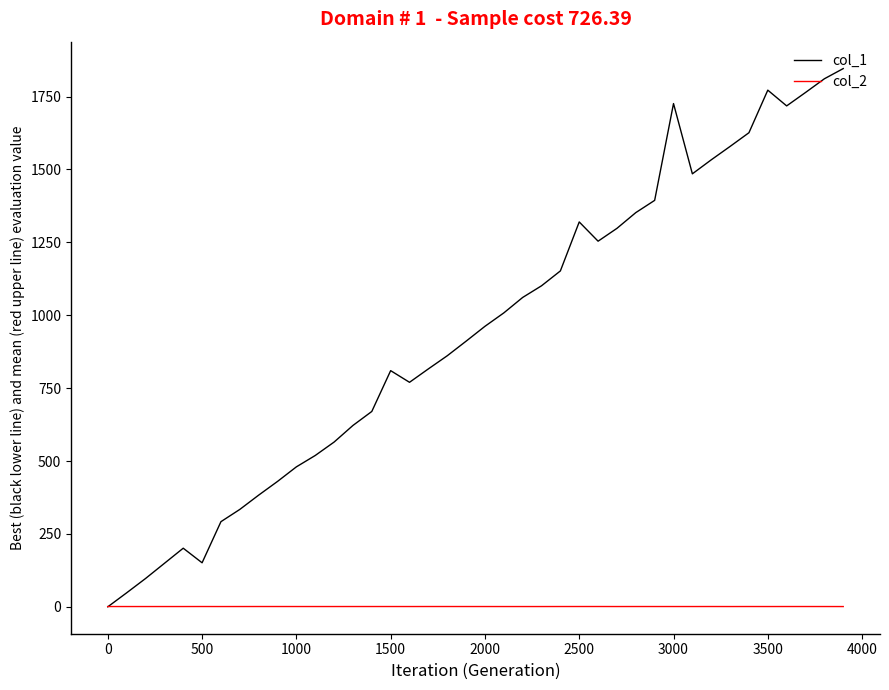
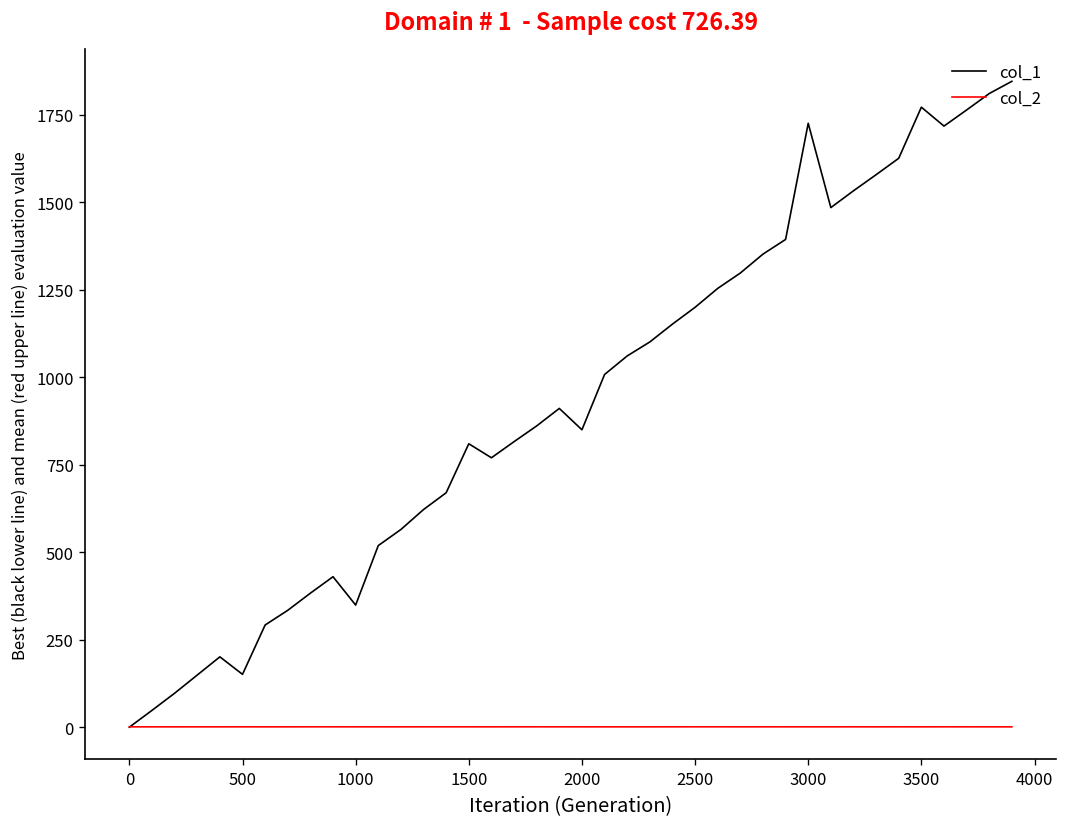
  {
    "col_1": {
      "500": 150,
-     "1000": 480,
+     "1000": 350,
      "1500": 810,
-     "2000": 960,
-     "2500": 1320,
+     "2000": 850,
+     "2500": 1200,
      "3000": 1730,
      "3500": 1770
    },
    "col_2": {
      "500": 0,
      "1000": 0,
      "1500": 0,
      "2000": 0,
      "2500": 0,
      "3000": 0,
      "3500": 0
    }
  }
